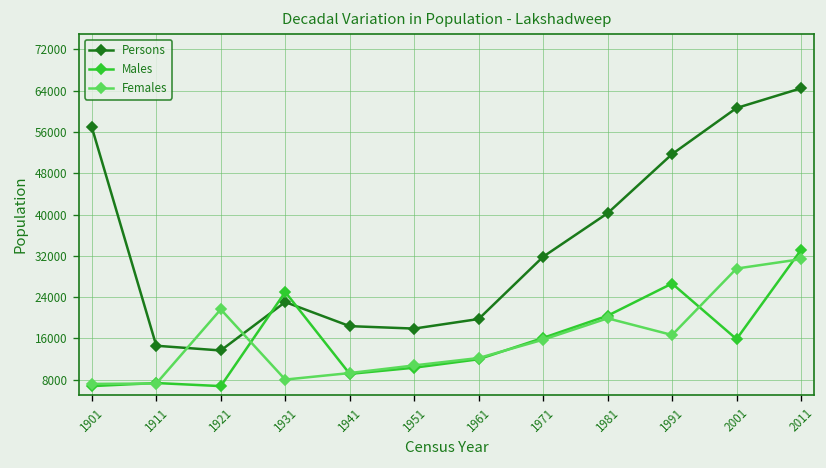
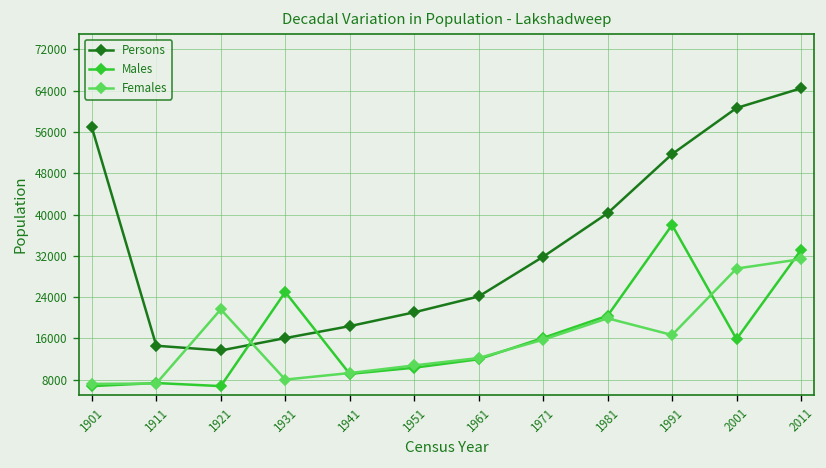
  {
    "Persons": {
      "1901": 57000,
      "1911": 15000,
      "1921": 14000,
-     "1931": 23000,
+     "1931": 16000,
      "1941": 18000,
-     "1951": 18000,
-     "1961": 20000,
+     "1951": 21000,
+     "1961": 24000,
      "1971": 32000,
      "1981": 40000,
      "1991": 52000,
      "2001": 61000,
      "2011": 64000
    },
    "Males": {
      "1921": 7000,
      "1931": 25000,
-     "1991": 27000,
+     "1991": 38000,
      "2001": 16000,
      "2011": 33000
    },
    "Females": {
      "1921": 22000,
      "1931": 8000,
      "1991": 17000,
      "2001": 30000,
      "2011": 31000
    }
  }
